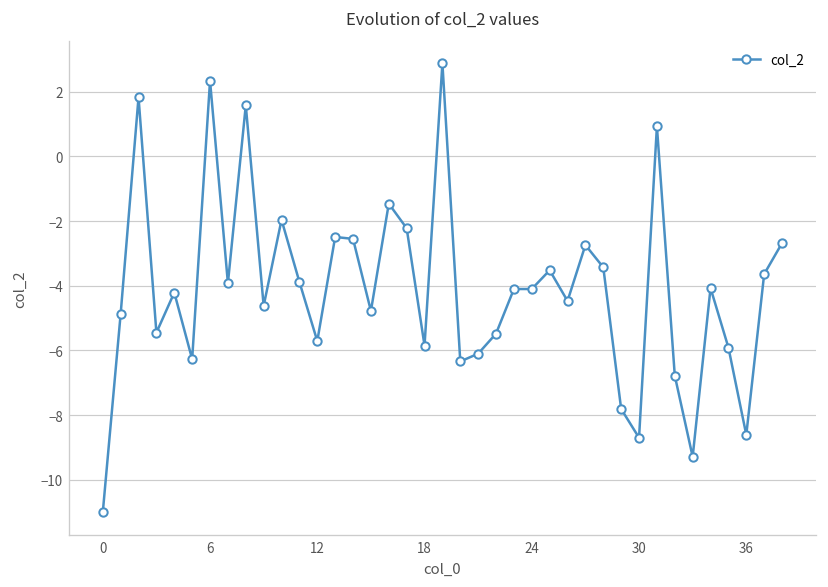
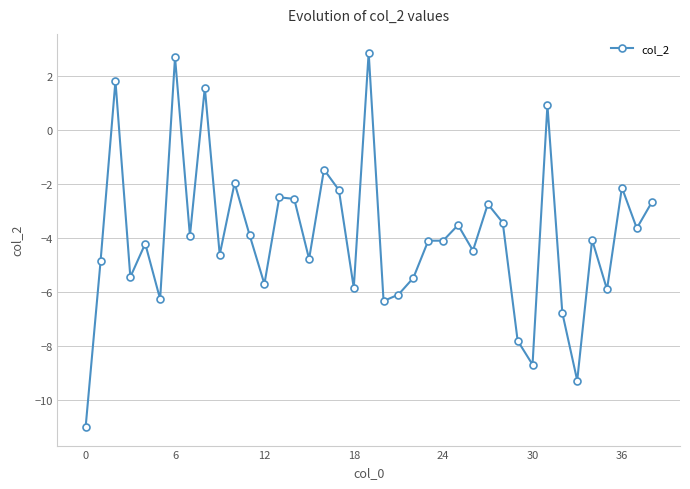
  {
    "0": -11.0,
-   "6": 2.3,
+   "6": 2.7,
    "12": -5.7,
    "18": -5.9,
    "24": -4.1,
    "30": -8.7,
-   "36": -8.6
+   "36": -2.1
  }
